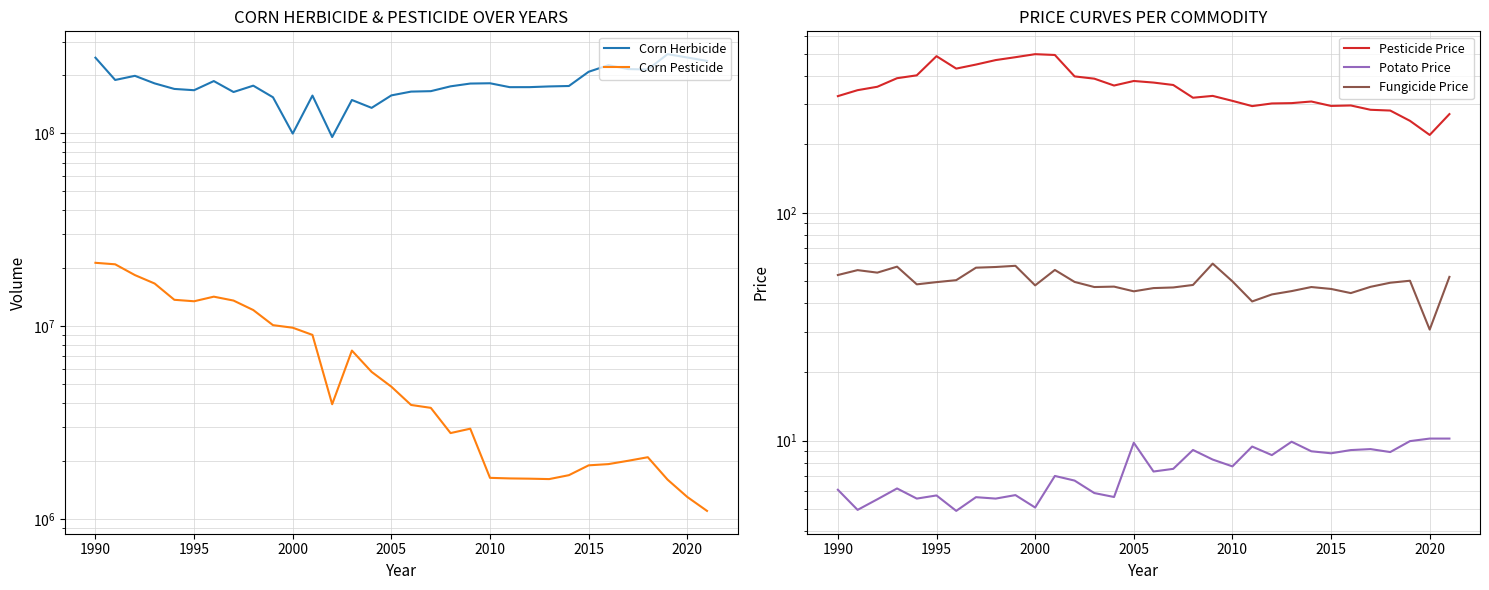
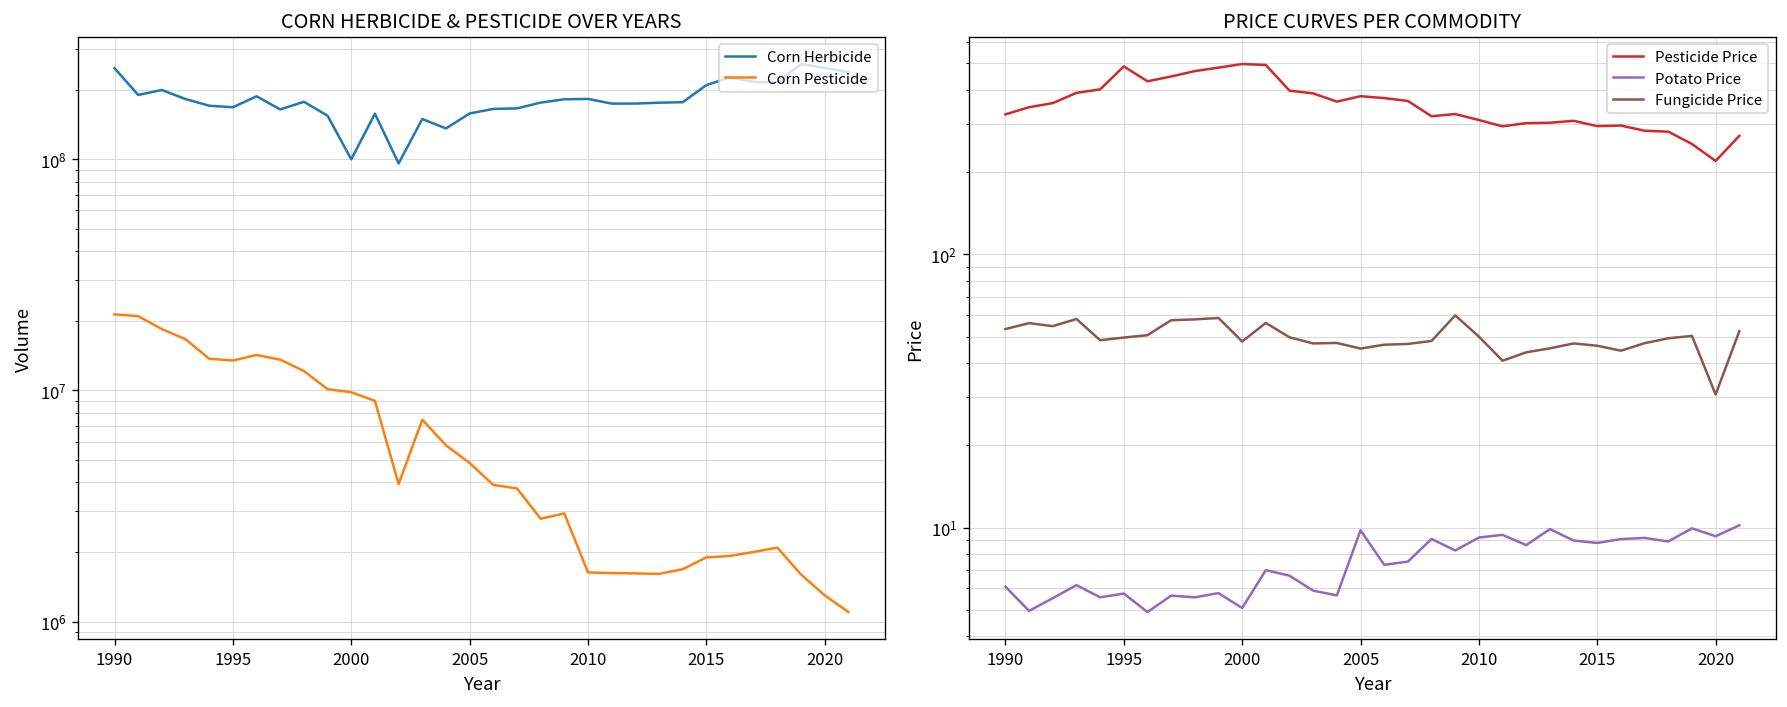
  {
    "CORN HERBICIDE & PESTICIDE OVER YEARS": {
      "Corn Herbicide": {
        "1990": 250000000,
        "1995": 170000000,
        "2000": 100000000,
        "2005": 160000000,
        "2010": 180000000,
        "2015": 210000000
      },
      "Corn Pesticide": {
        "1990": 21000000,
        "1995": 13000000,
        "2000": 10000000,
        "2005": 4800000,
        "2010": 1600000,
        "2015": 1900000,
        "2020": 1300000
      }
    },
    "PRICE CURVES PER COMMODITY": {
      "Pesticide Price": {
        "1990": 330,
        "1995": 490,
        "2000": 500,
        "2005": 380,
        "2010": 310,
        "2015": 290,
        "2020": 220
      },
      "Potato Price": {
        "1990": 6.1,
        "1995": 5.7,
        "2000": 5.1,
        "2005": 9.8,
-       "2010": 7.7,
+       "2010": 9.2,
        "2015": 8.8,
-       "2020": 10
+       "2020": 9.3
      },
      "Fungicide Price": {
        "1990": 53,
        "1995": 50,
        "2000": 48,
        "2005": 45,
        "2010": 50,
        "2015": 46,
        "2020": 31
      }
    }
  }
